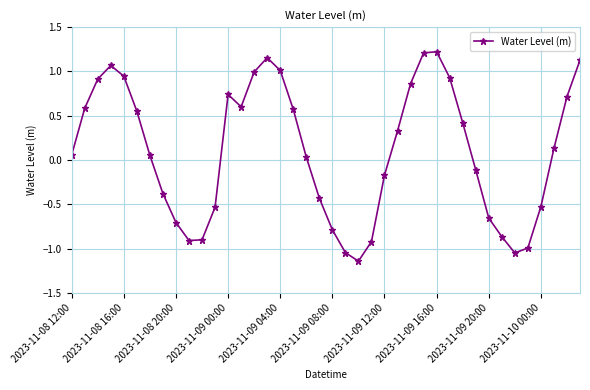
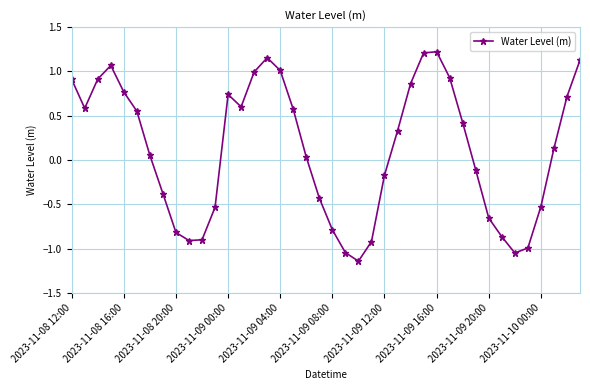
  {
-   "2023-11-08 12:00": 0.1,
-   "2023-11-08 16:00": 0.9,
-   "2023-11-08 20:00": -0.7,
+   "2023-11-08 12:00": 0.9,
+   "2023-11-08 16:00": 0.8,
+   "2023-11-08 20:00": -0.8,
    "2023-11-09 00:00": 0.7,
    "2023-11-09 04:00": 1.0,
    "2023-11-09 08:00": -0.8,
    "2023-11-09 12:00": -0.2,
    "2023-11-09 16:00": 1.2,
    "2023-11-09 20:00": -0.7,
    "2023-11-10 00:00": -0.5
  }
